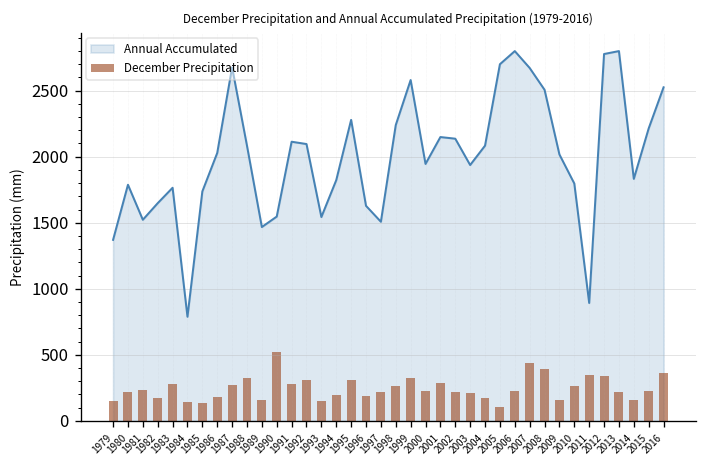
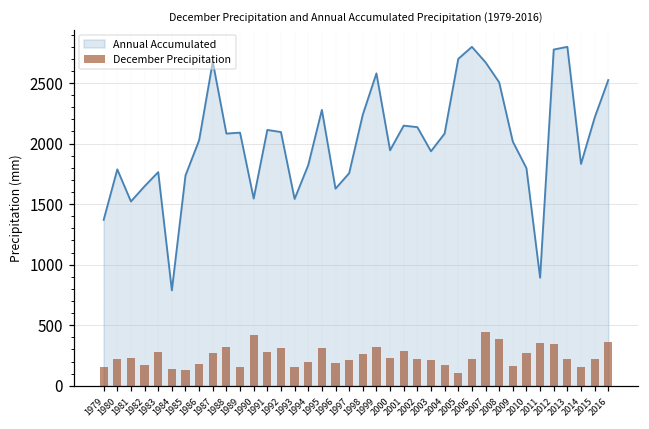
  {
    "Annual Accumulated": {
      "1979": 1370,
      "1980": 1790,
      "1981": 1520,
      "1982": 1650,
      "1983": 1760,
      "1984": 790,
      "1985": 1740,
      "1986": 2030,
      "1988": 2080,
-     "1989": 1470,
+     "1989": 2090,
      "1990": 1550,
      "1991": 2110,
      "1992": 2100,
      "1993": 1540,
      "1994": 1820,
      "1995": 2280,
      "1996": 1630,
-     "1997": 1510,
+     "1997": 1760,
      "1998": 2240,
      "1999": 2580,
      "2000": 1950,
      "2001": 2150,
      "2002": 2140,
      "2003": 1940,
      "2004": 2080,
      "2005": 2700,
      "2006": 2800,
      "2007": 2670,
      "2008": 2510,
      "2009": 2020,
      "2010": 1800,
      "2011": 890,
      "2012": 2780,
      "2013": 2800,
      "2014": 1830,
      "2015": 2210,
      "2016": 2520
    },
    "December Precipitation": {
      "1979": 150,
      "1980": 220,
      "1981": 230,
      "1982": 170,
      "1983": 280,
      "1984": 140,
      "1985": 130,
      "1986": 180,
      "1987": 270,
      "1988": 320,
      "1989": 160,
-     "1990": 520,
+     "1990": 420,
      "1991": 280,
      "1992": 310,
      "1993": 150,
      "1994": 190,
      "1995": 310,
      "1996": 190,
      "1997": 220,
      "1998": 270,
      "1999": 320,
      "2000": 230,
      "2001": 290,
      "2002": 220,
      "2003": 210,
      "2004": 170,
      "2005": 110,
      "2006": 230,
      "2007": 440,
      "2008": 390,
      "2009": 160,
      "2010": 270,
      "2011": 350,
      "2012": 340,
      "2013": 220,
      "2014": 160,
      "2015": 220,
      "2016": 360
    }
  }
